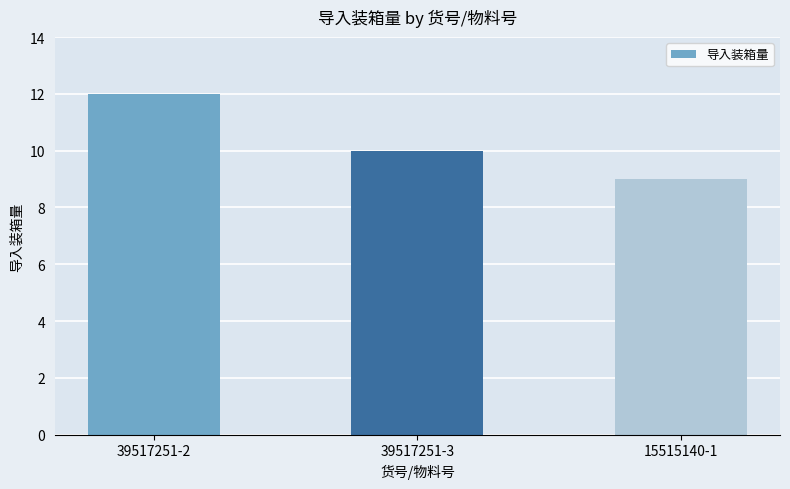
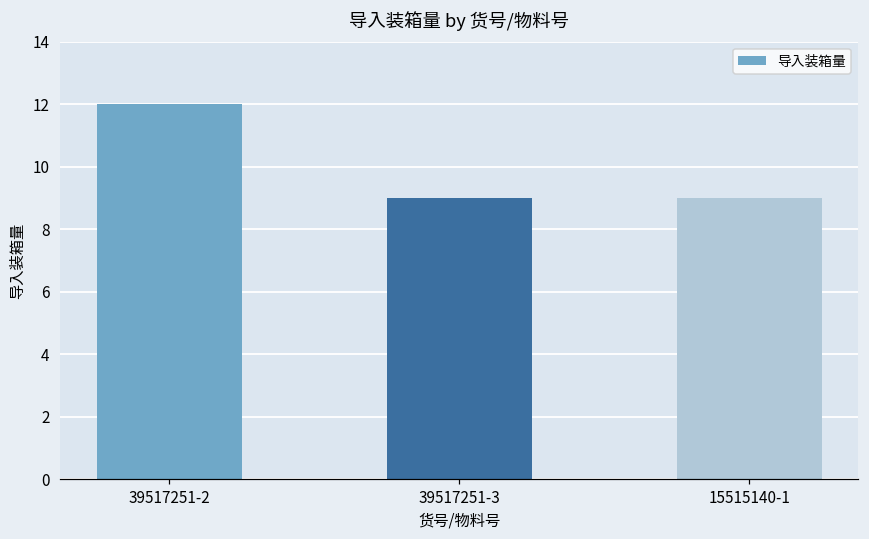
  {
    "39517251-2": 12,
-   "39517251-3": 10,
+   "39517251-3": 9,
    "15515140-1": 9
  }
